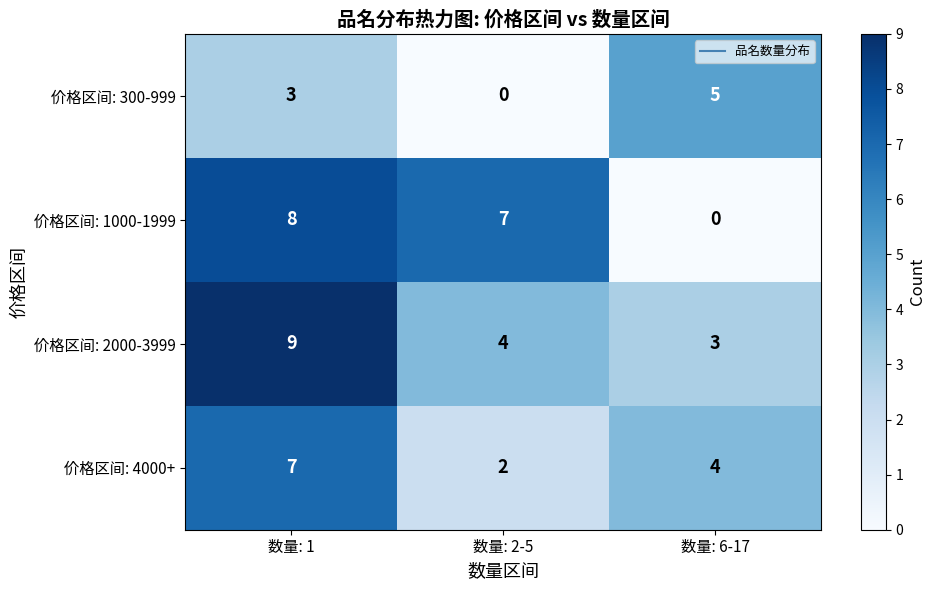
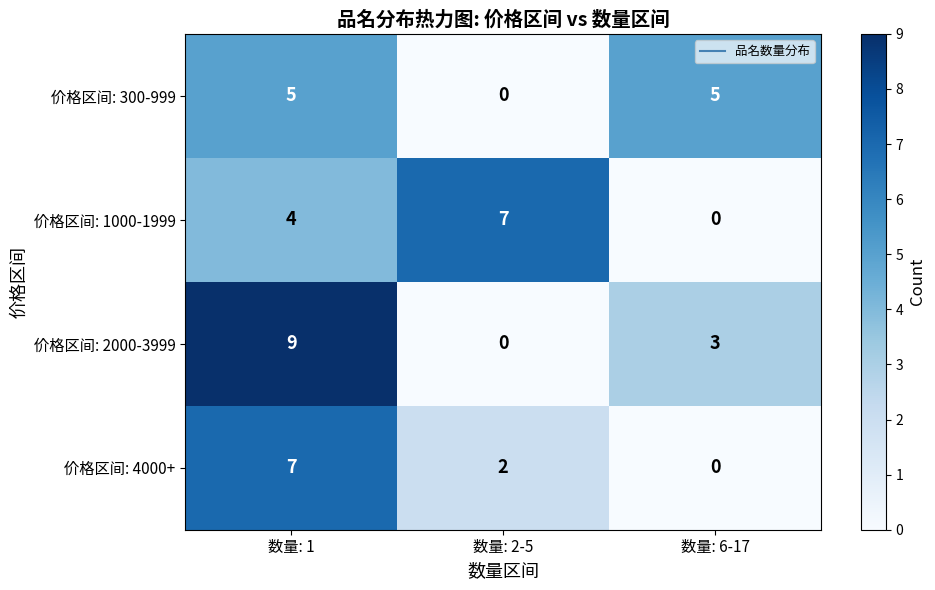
  {
    "价格区间: 300-999": {
-     "数量: 1": 3,
+     "数量: 1": 5,
      "数量: 2-5": 0,
      "数量: 6-17": 5
    },
    "价格区间: 1000-1999": {
-     "数量: 1": 8,
+     "数量: 1": 4,
      "数量: 2-5": 7,
      "数量: 6-17": 0
    },
    "价格区间: 2000-3999": {
      "数量: 1": 9,
-     "数量: 2-5": 4,
+     "数量: 2-5": 0,
      "数量: 6-17": 3
    },
    "价格区间: 4000+": {
      "数量: 1": 7,
      "数量: 2-5": 2,
-     "数量: 6-17": 4
+     "数量: 6-17": 0
    }
  }
